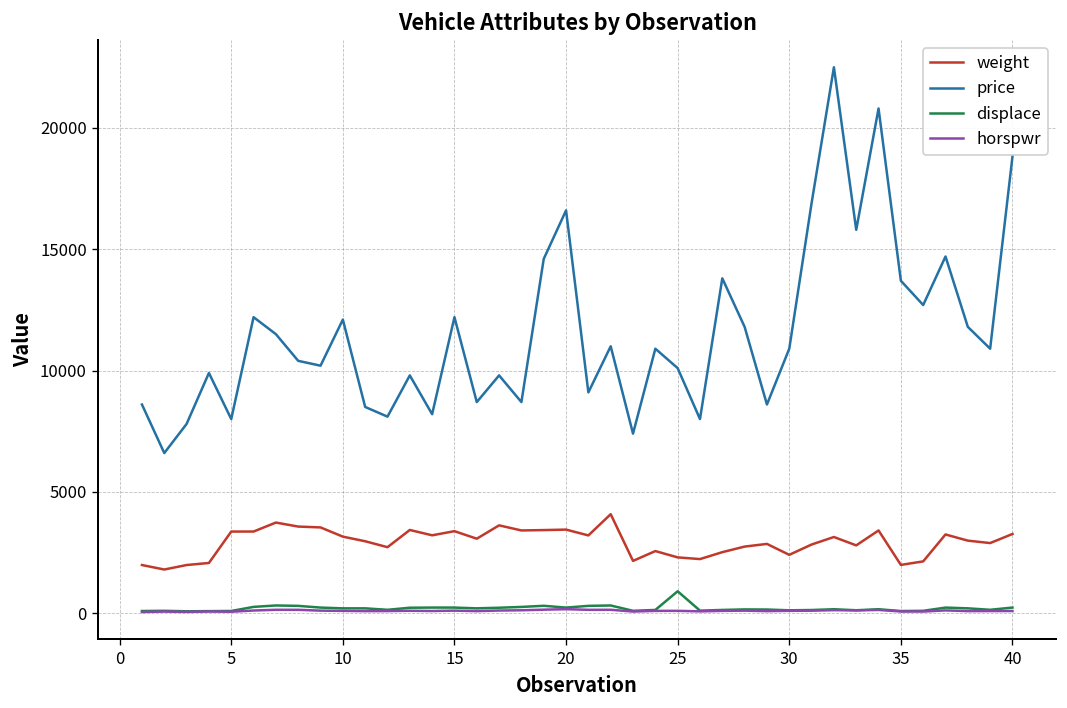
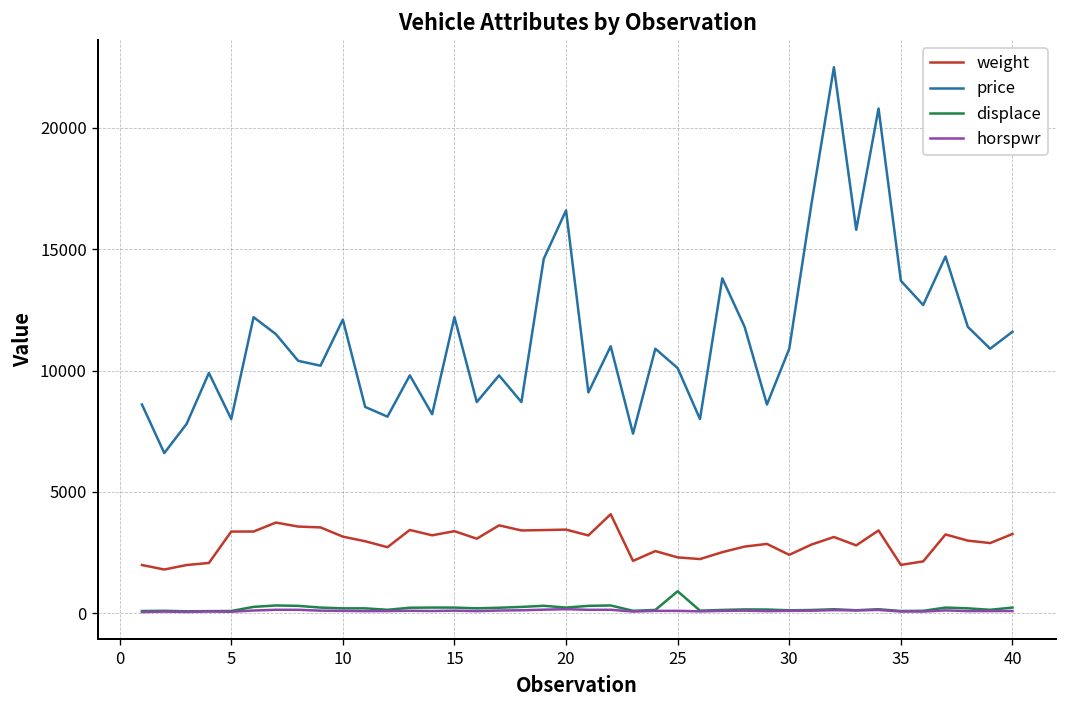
  {
    "weight": {
      "5": 3400,
      "10": 3200,
      "15": 3400,
      "20": 3400,
      "25": 2300,
      "30": 2400,
      "35": 2000,
      "40": 3300
    },
    "price": {
      "5": 8000,
      "10": 12100,
      "15": 12200,
      "20": 16600,
      "25": 10100,
      "30": 10900,
      "35": 13700,
-     "40": 18800
+     "40": 11600
    },
    "displace": {
      "15": 200,
      "25": 900,
      "40": 200
    },
    "horspwr": {
      "15": 100,
      "25": 100,
      "40": 100
    }
  }
